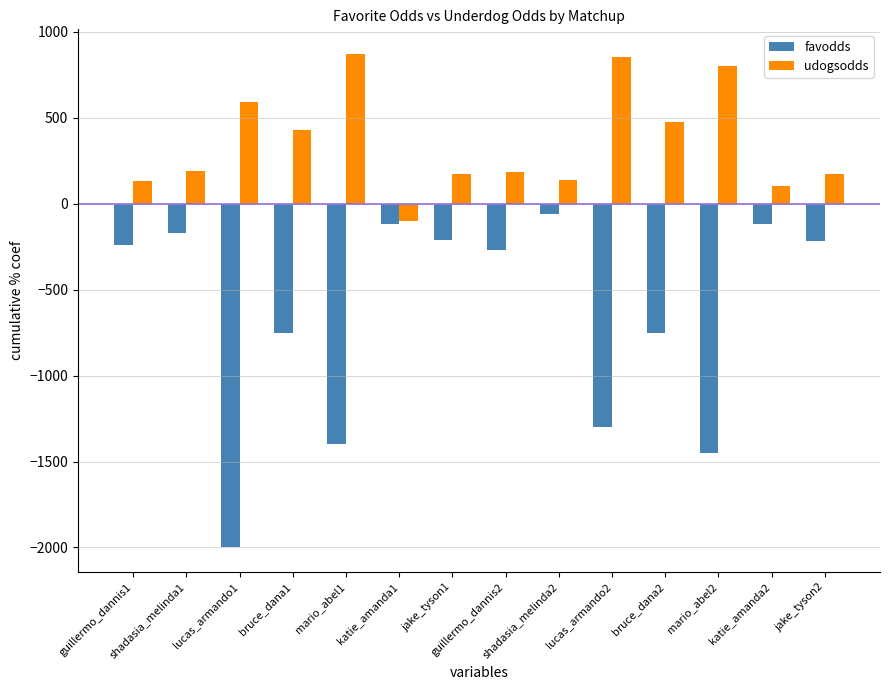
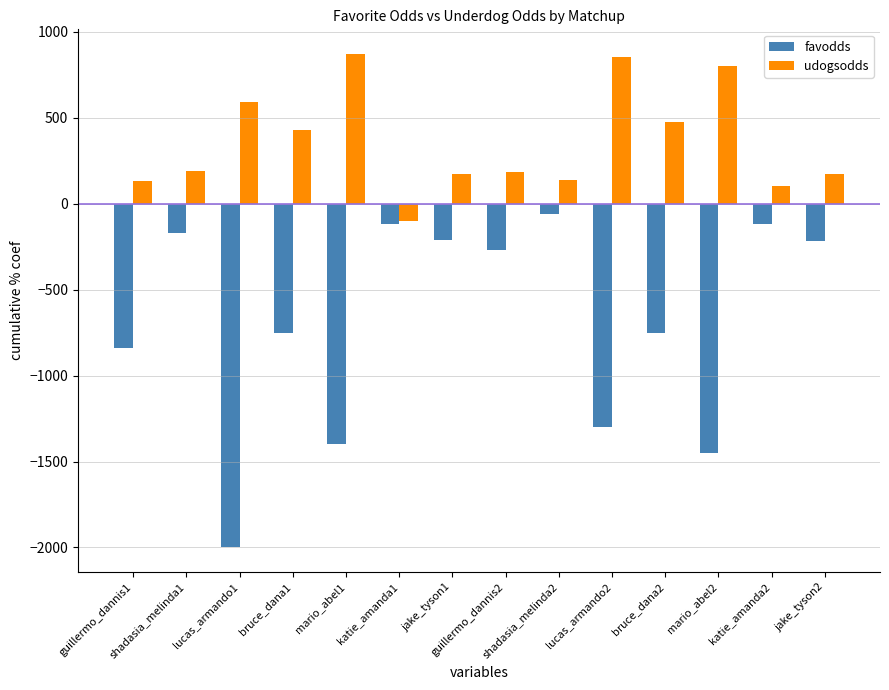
  {
    "favodds": {
-     "guillermo_dannis1": -240,
+     "guillermo_dannis1": -840,
      "shadasia_melinda1": -170,
      "lucas_armando1": -2000,
      "bruce_dana1": -750,
      "mario_abel1": -1400,
      "katie_amanda1": -120,
      "jake_tyson1": -210,
      "guillermo_dannis2": -270,
      "shadasia_melinda2": -60,
      "lucas_armando2": -1300,
      "bruce_dana2": -750,
      "mario_abel2": -1450,
      "katie_amanda2": -120,
      "jake_tyson2": -220
    },
    "udogsodds": {
      "guillermo_dannis1": 130,
      "shadasia_melinda1": 190,
      "lucas_armando1": 590,
      "bruce_dana1": 430,
      "mario_abel1": 870,
      "katie_amanda1": -100,
      "jake_tyson1": 170,
      "guillermo_dannis2": 190,
      "shadasia_melinda2": 140,
      "lucas_armando2": 850,
      "bruce_dana2": 480,
      "mario_abel2": 800,
      "katie_amanda2": 100,
      "jake_tyson2": 170
    }
  }
